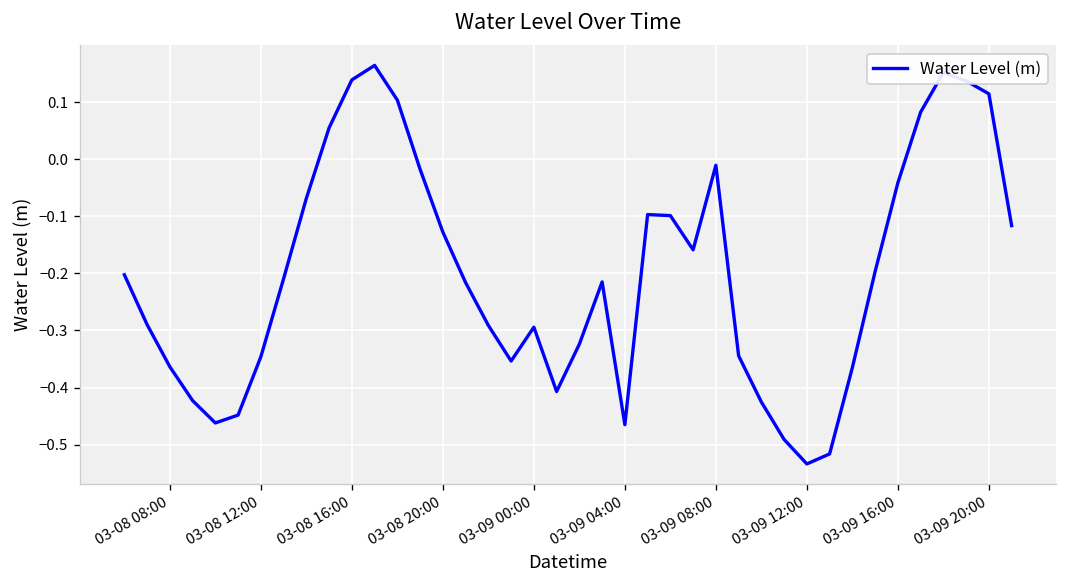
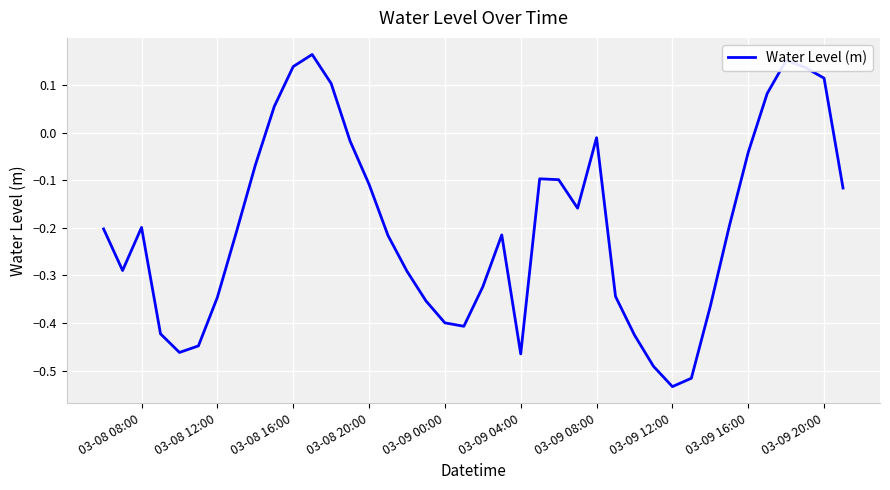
  {
-   "03-08 08:00": -0.36,
+   "03-08 08:00": -0.20,
    "03-08 12:00": -0.35,
    "03-08 16:00": 0.14,
-   "03-08 20:00": -0.13,
-   "03-09 00:00": -0.29,
+   "03-08 20:00": -0.11,
+   "03-09 00:00": -0.40,
    "03-09 04:00": -0.47,
    "03-09 08:00": -0.01,
    "03-09 12:00": -0.53,
    "03-09 16:00": -0.04,
    "03-09 20:00": 0.11
  }
